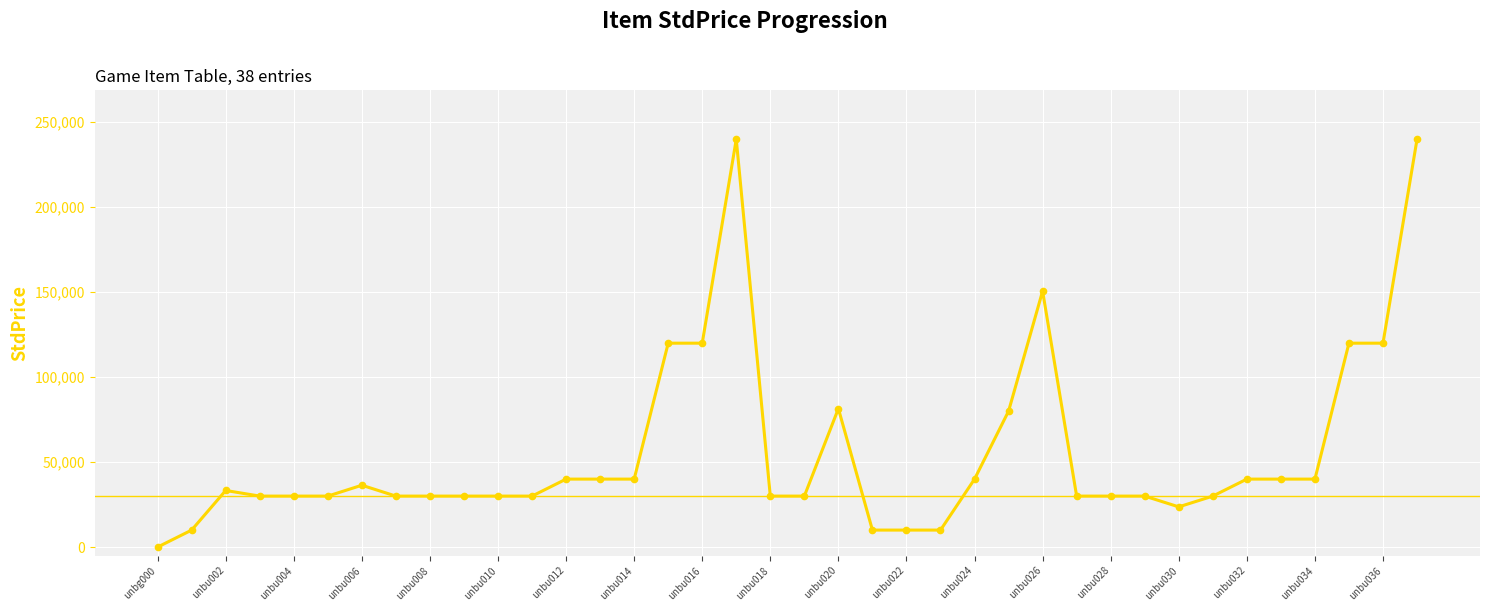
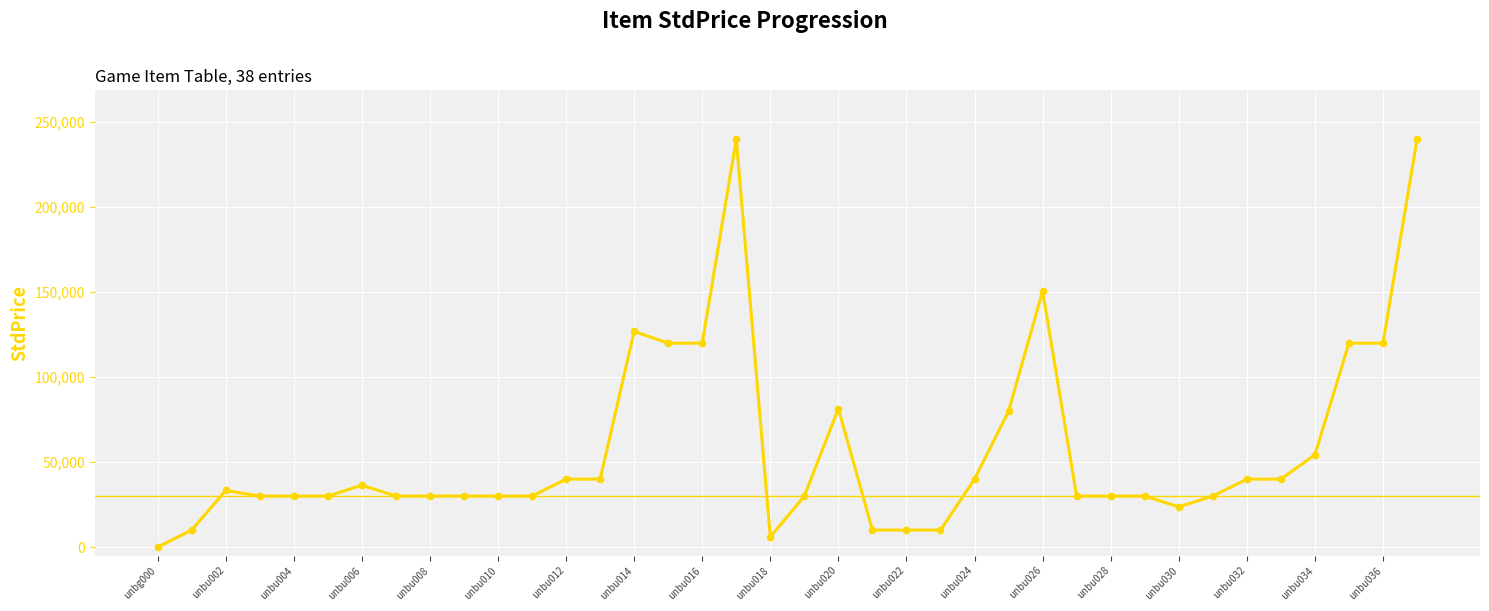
  {
    "unbg000": "0",
    "unbu002": "33,000",
    "unbu004": "30,000",
    "unbu006": "36,000",
    "unbu008": "30,000",
    "unbu010": "30,000",
    "unbu012": "40,000",
-   "unbu014": "40,000",
+   "unbu014": "127,000",
    "unbu016": "120,000",
-   "unbu018": "30,000",
+   "unbu018": "6,000",
    "unbu020": "81,000",
    "unbu022": "10,000",
    "unbu024": "40,000",
    "unbu026": "151,000",
    "unbu028": "30,000",
    "unbu030": "24,000",
    "unbu032": "40,000",
-   "unbu034": "40,000",
+   "unbu034": "54,000",
    "unbu036": "120,000"
  }
